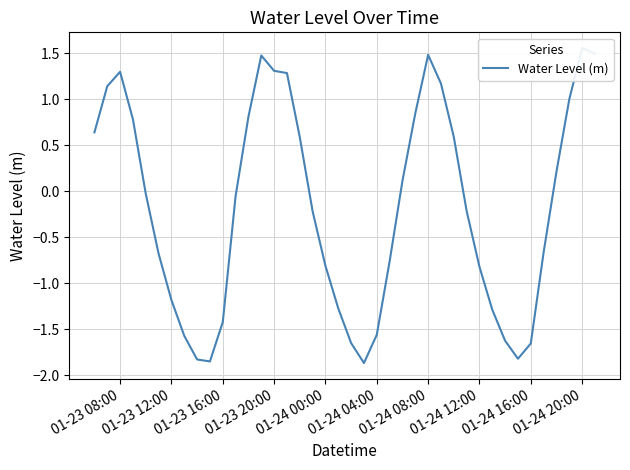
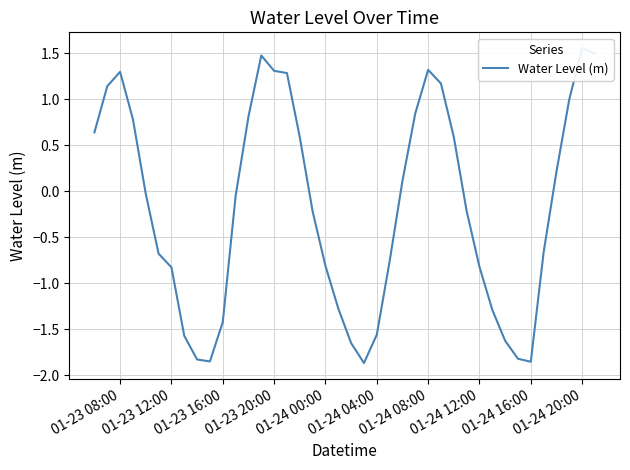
  {
    "01-23 08:00": 1.3,
-   "01-23 12:00": -1.2,
+   "01-23 12:00": -0.8,
    "01-23 16:00": -1.4,
    "01-23 20:00": 1.3,
    "01-24 00:00": -0.8,
    "01-24 04:00": -1.6,
-   "01-24 08:00": 1.5,
+   "01-24 08:00": 1.3,
    "01-24 12:00": -0.8,
-   "01-24 16:00": -1.7
+   "01-24 16:00": -1.9
  }
